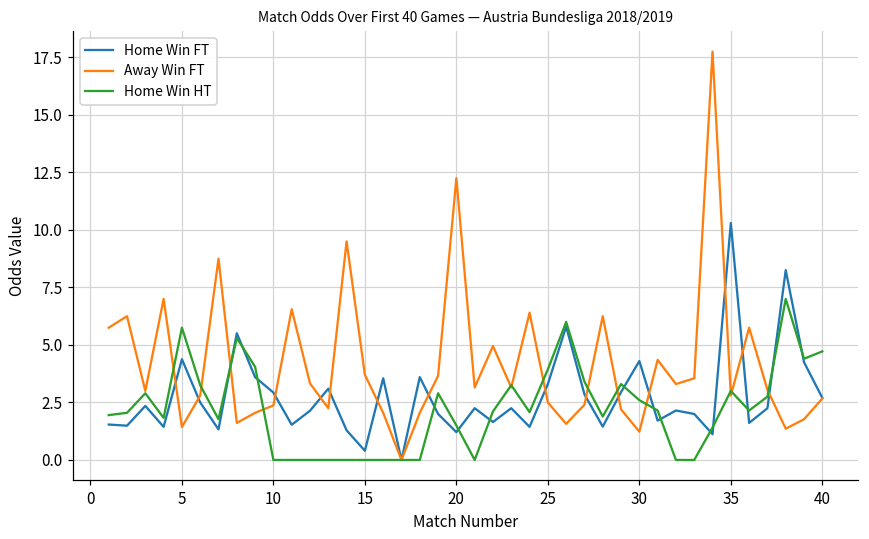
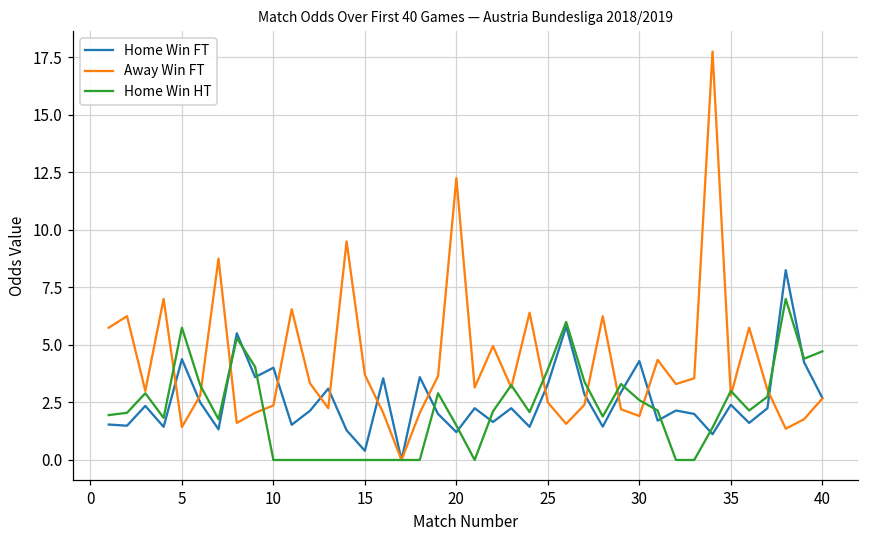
  {
    "Home Win FT": {
      "5": 4.4,
-     "10": 2.9,
+     "10": 4.0,
      "15": 0.4,
      "20": 1.2,
      "25": 3.3,
      "30": 4.3,
-     "35": 10.3
+     "35": 2.4
    },
    "Away Win FT": {
      "5": 1.4,
      "10": 2.4,
      "15": 3.7,
      "20": 12.3,
      "25": 2.5,
-     "30": 1.2,
+     "30": 1.9,
      "35": 2.8
    },
    "Home Win HT": {
      "5": 5.8,
      "10": 0.0,
      "15": 0.0,
      "20": 1.5,
      "25": 3.9,
      "30": 2.6,
      "35": 3.0,
      "40": 4.7
    }
  }
